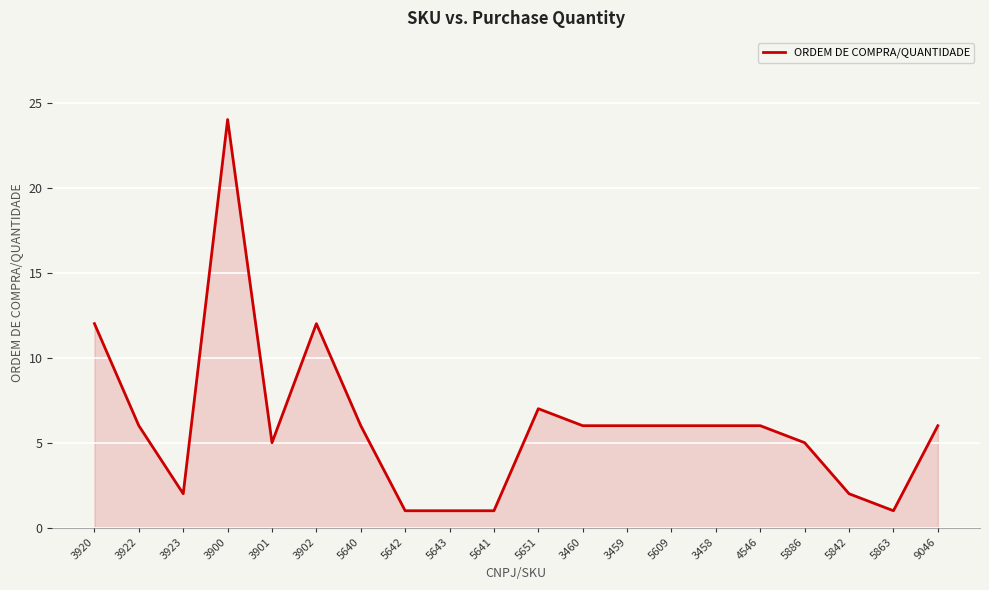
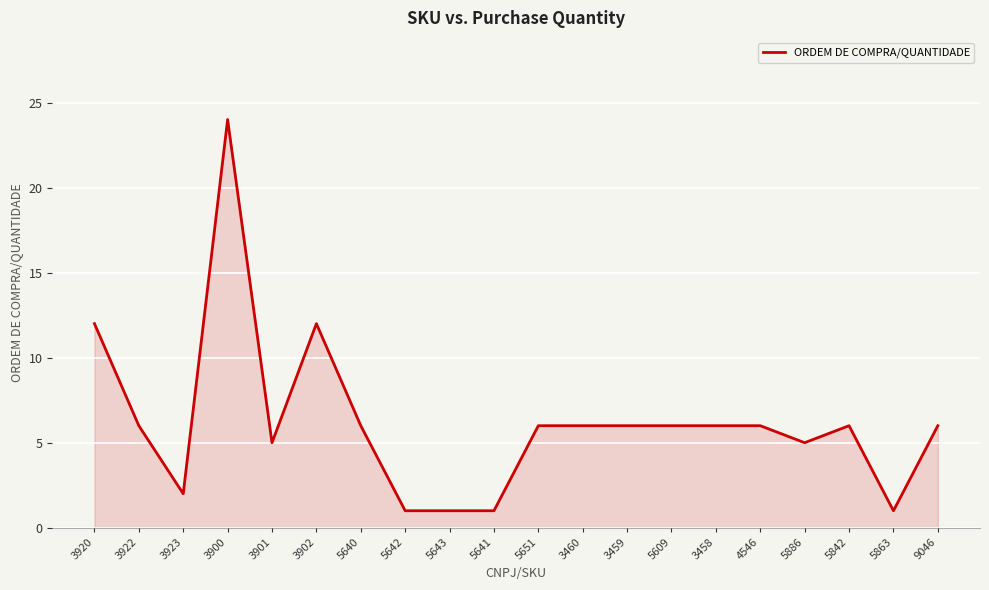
  {
    "3920": 12,
    "3922": 6,
    "3923": 2,
    "3900": 24,
    "3901": 5,
    "3902": 12,
    "5640": 6,
    "5642": 1,
    "5643": 1,
    "5641": 1,
-   "5651": 7,
+   "5651": 6,
    "3460": 6,
    "3459": 6,
    "5609": 6,
    "3458": 6,
    "4546": 6,
    "5886": 5,
-   "5842": 2,
+   "5842": 6,
    "5863": 1,
    "9046": 6
  }
